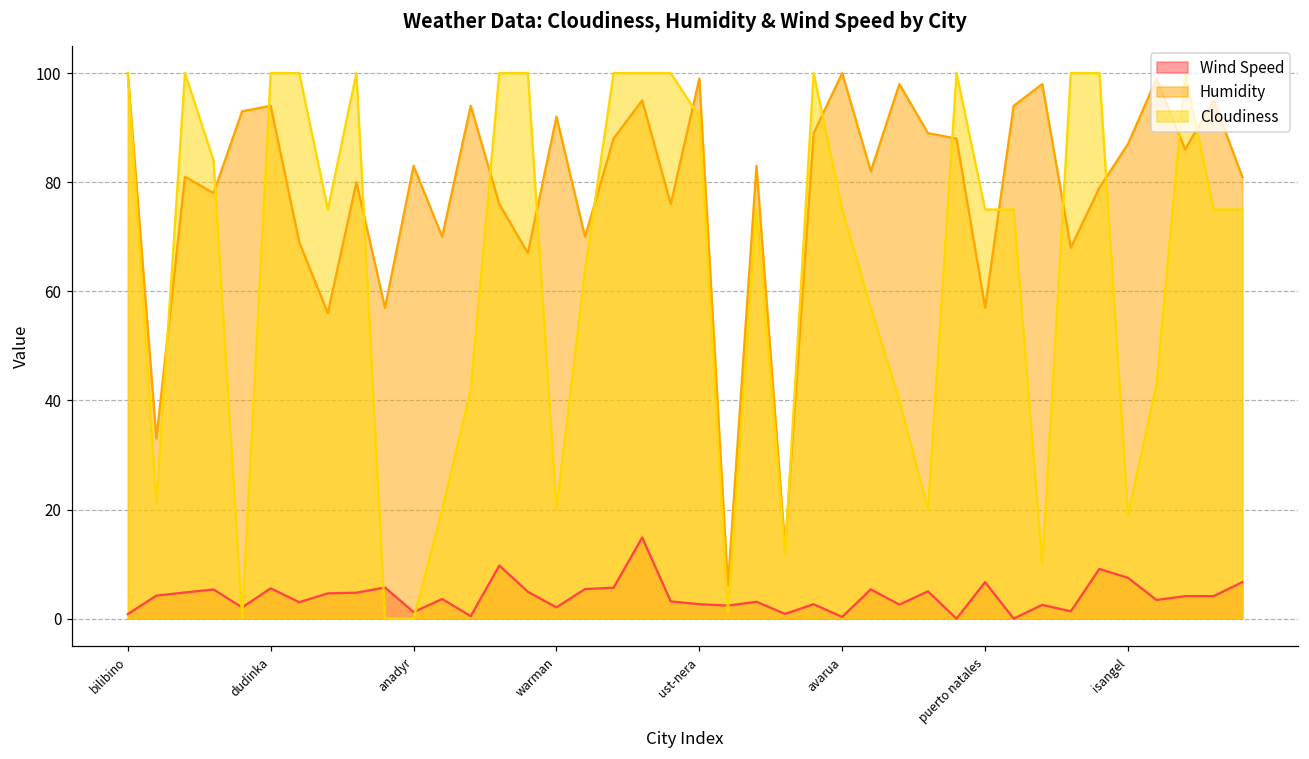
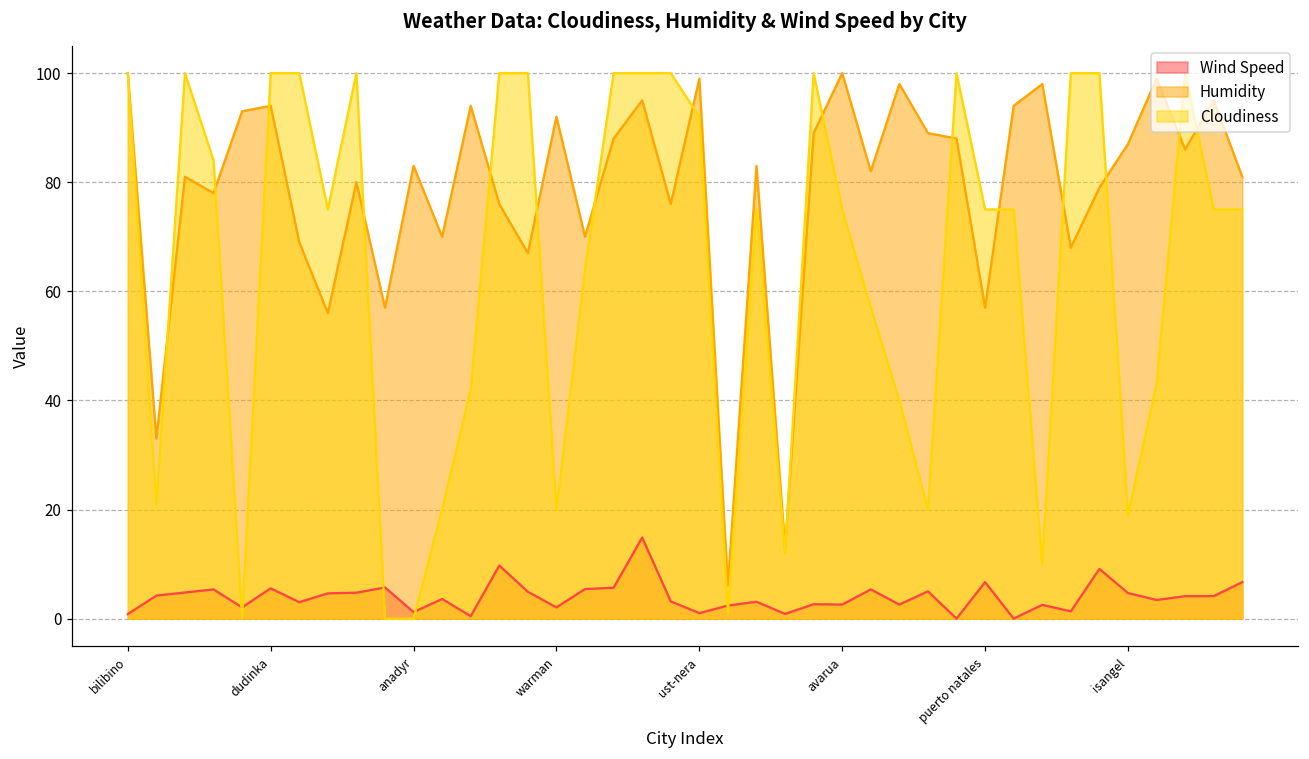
  {
    "Wind Speed": {
      "bilibino": 1,
      "dudinka": 6,
      "anadyr": 1,
      "warman": 2,
-     "ust-nera": 3,
-     "avarua": 0,
+     "ust-nera": 1,
+     "avarua": 3,
      "puerto natales": 7,
-     "isangel": 7
+     "isangel": 5
    }
  }
